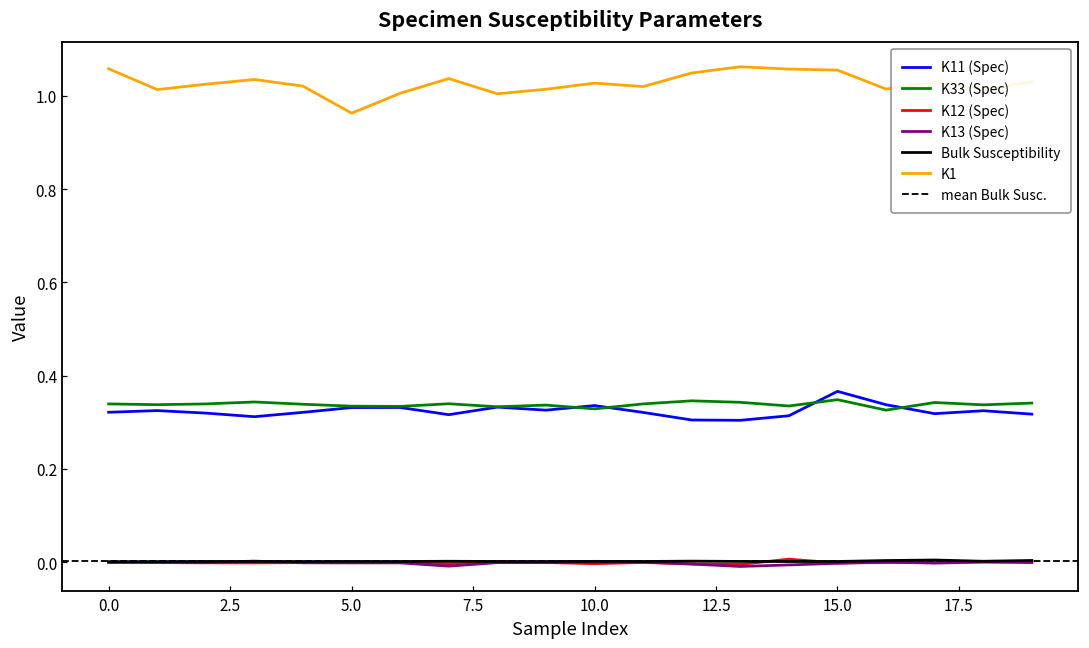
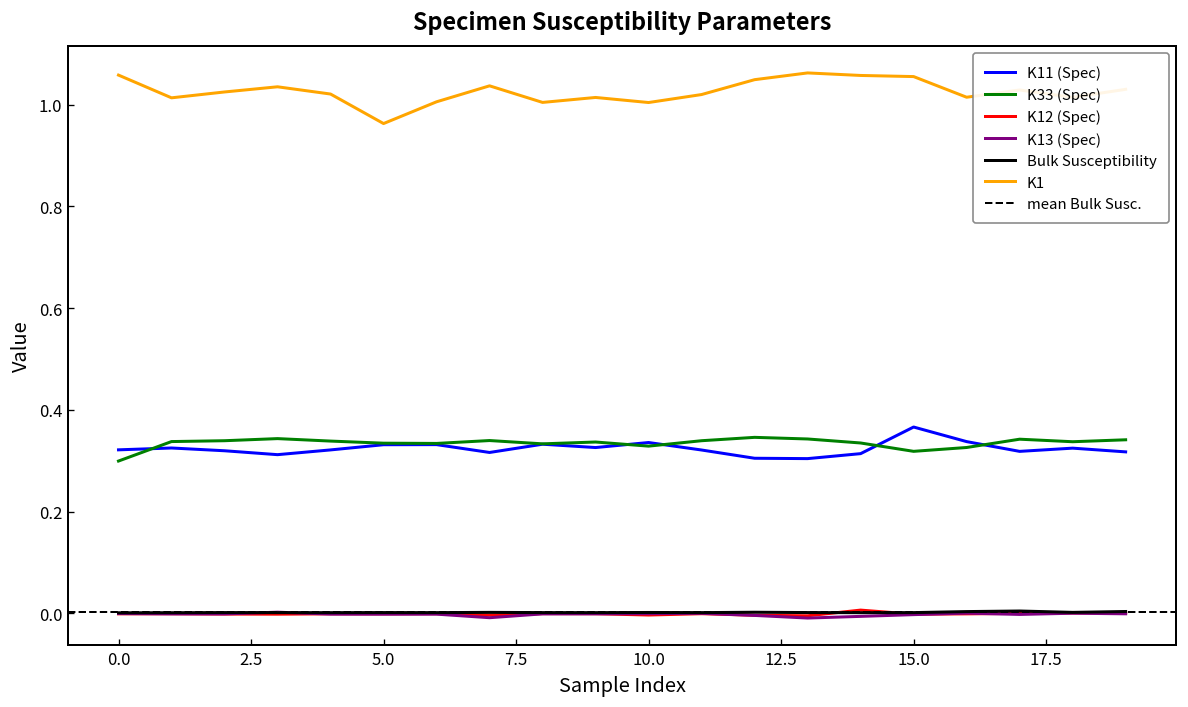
  {
    "K11 (Spec)": {
      "0.0": 0.32,
      "10.0": 0.34,
      "15.0": 0.37
    },
    "K33 (Spec)": {
-     "0.0": 0.34,
+     "0.0": 0.30,
      "10.0": 0.33,
-     "15.0": 0.35
+     "15.0": 0.32
    },
    "K1": {
      "0.0": 1.06,
      "5.0": 0.96,
-     "10.0": 1.03,
+     "10.0": 1.00,
      "15.0": 1.05
    }
  }
